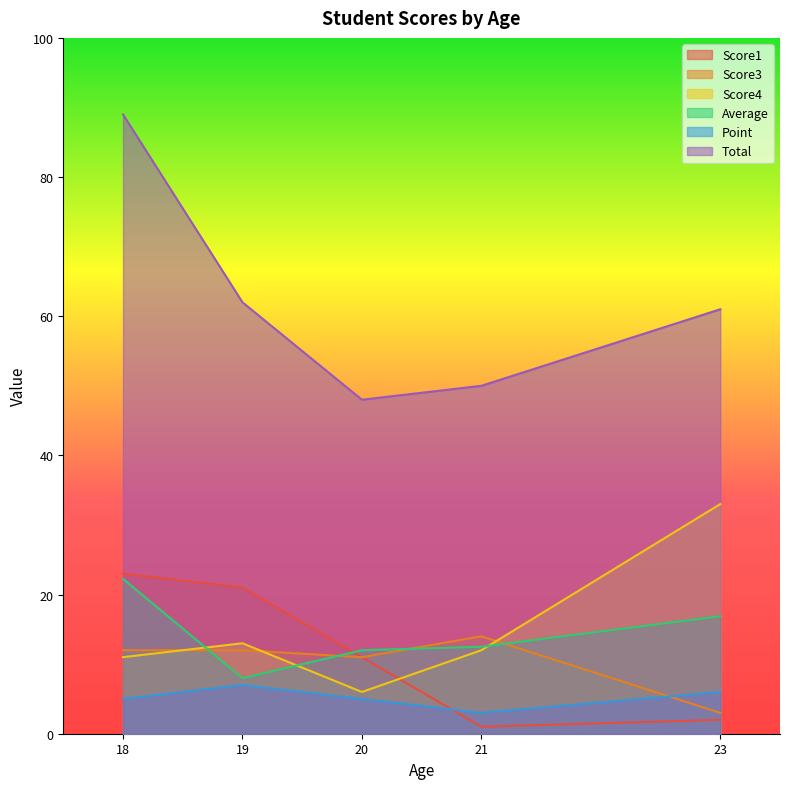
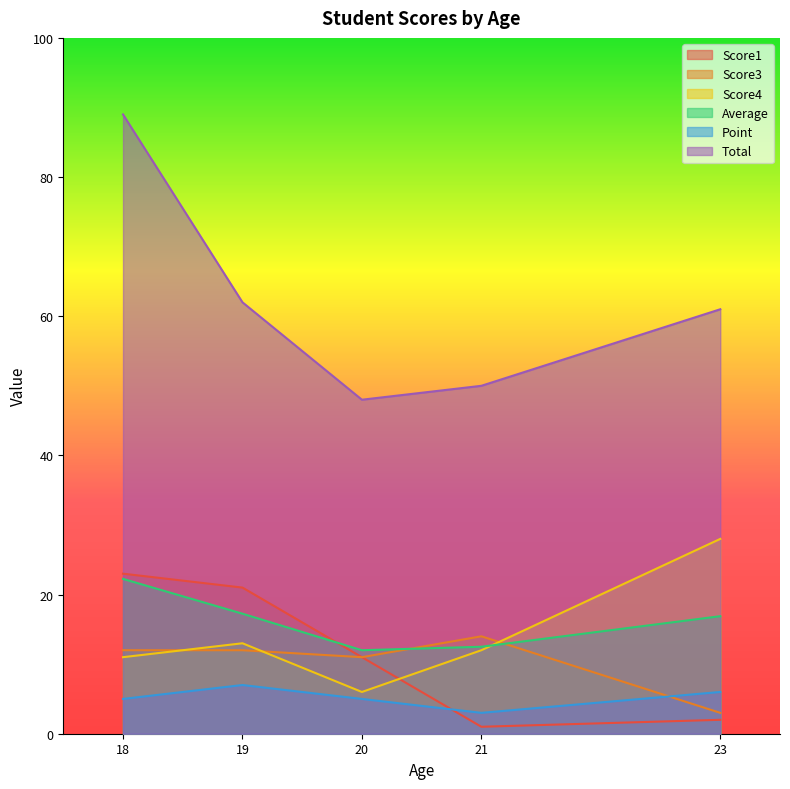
  {
    "Score4": {
      "18": 11,
      "19": 13,
      "20": 6,
      "21": 12,
-     "23": 33
+     "23": 28
    },
    "Average": {
      "18": 22,
-     "19": 8,
+     "19": 17,
      "20": 12,
      "21": 13,
      "23": 17
    },
    "Point": {
      "18": 5,
      "19": 7,
      "20": 5,
      "21": 3,
      "23": 6
    },
    "Total": {
      "18": 89,
      "19": 62,
      "20": 48,
      "21": 50,
      "23": 61
    }
  }
